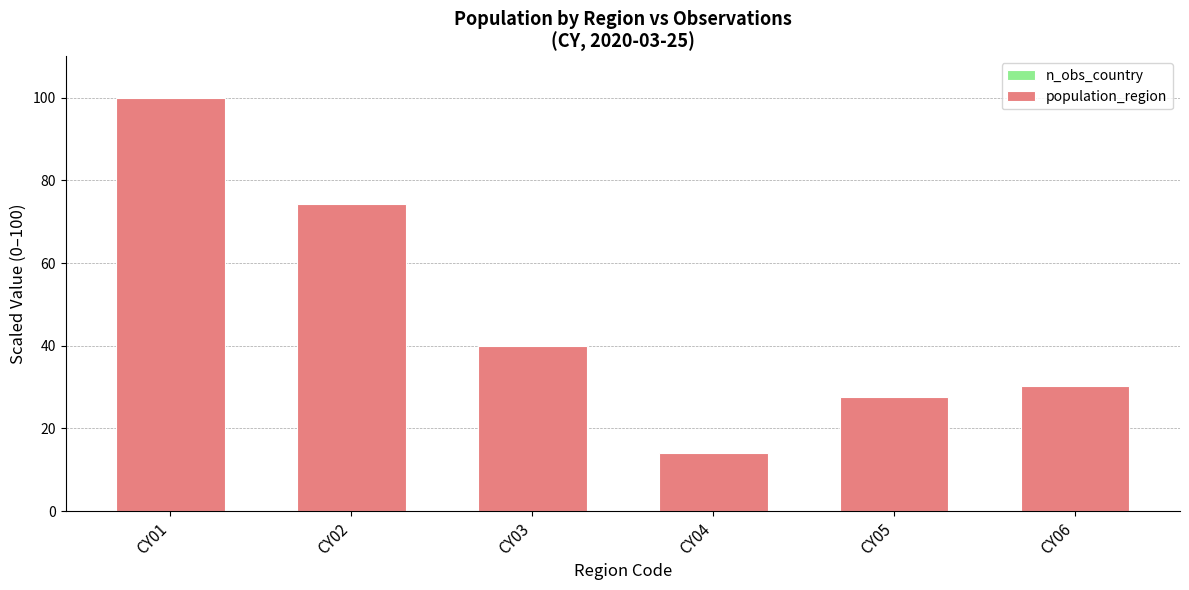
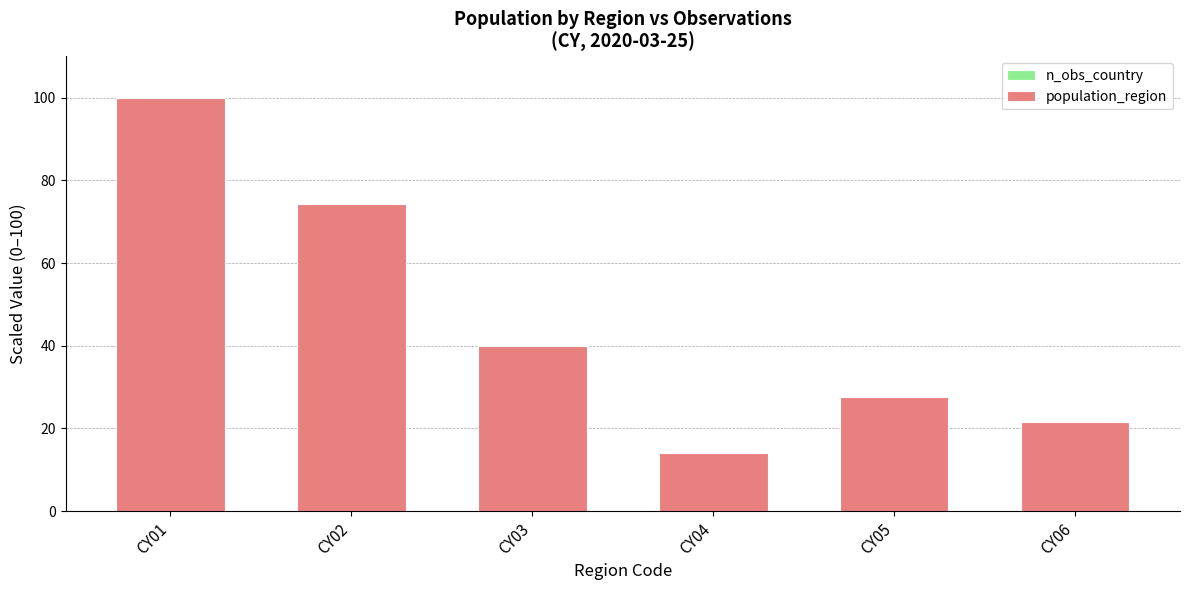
  {
    "population_region": {
      "CY01": 100,
      "CY02": 74,
      "CY03": 40,
      "CY04": 14,
      "CY05": 28,
-     "CY06": 30
+     "CY06": 22
    }
  }
